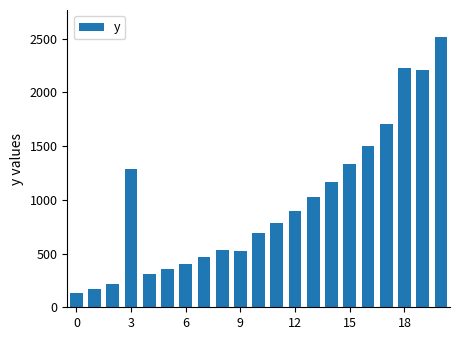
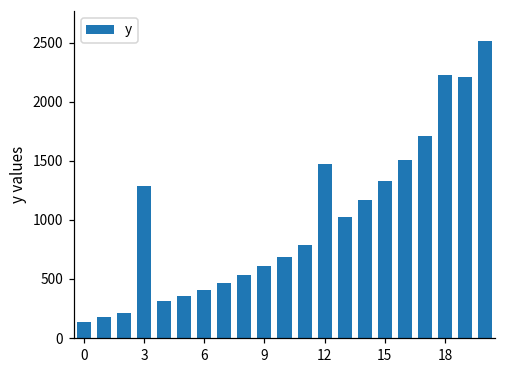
  {
    "0": 140,
    "3": 1290,
    "6": 410,
-   "9": 520,
-   "12": 900,
+   "9": 610,
+   "12": 1480,
    "15": 1330,
    "18": 2230
  }
